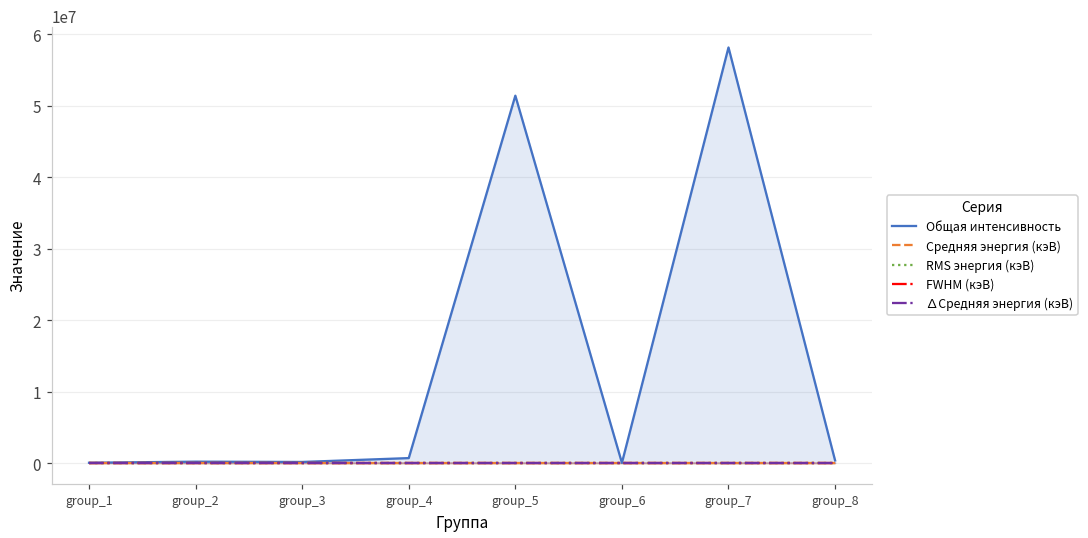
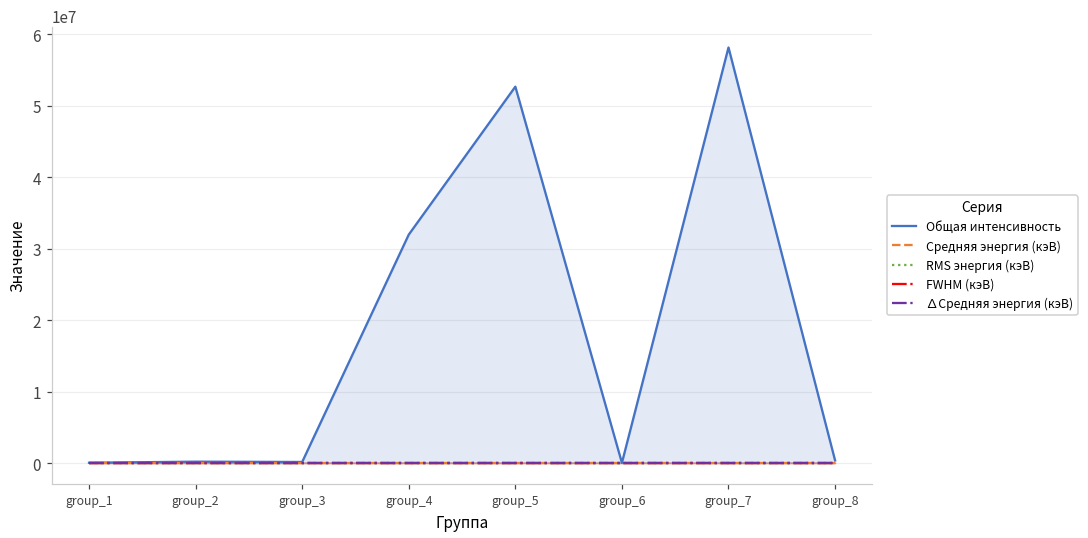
  {
    "Общая интенсивность": {
-     "group_4": 1000000,
-     "group_5": 51000000,
+     "group_4": 32000000,
+     "group_5": 53000000,
      "group_7": 58000000
    },
    "∆Средняя энергия (кэВ)": {
      "group_4": 0,
      "group_5": 0,
      "group_7": 0
    }
  }
